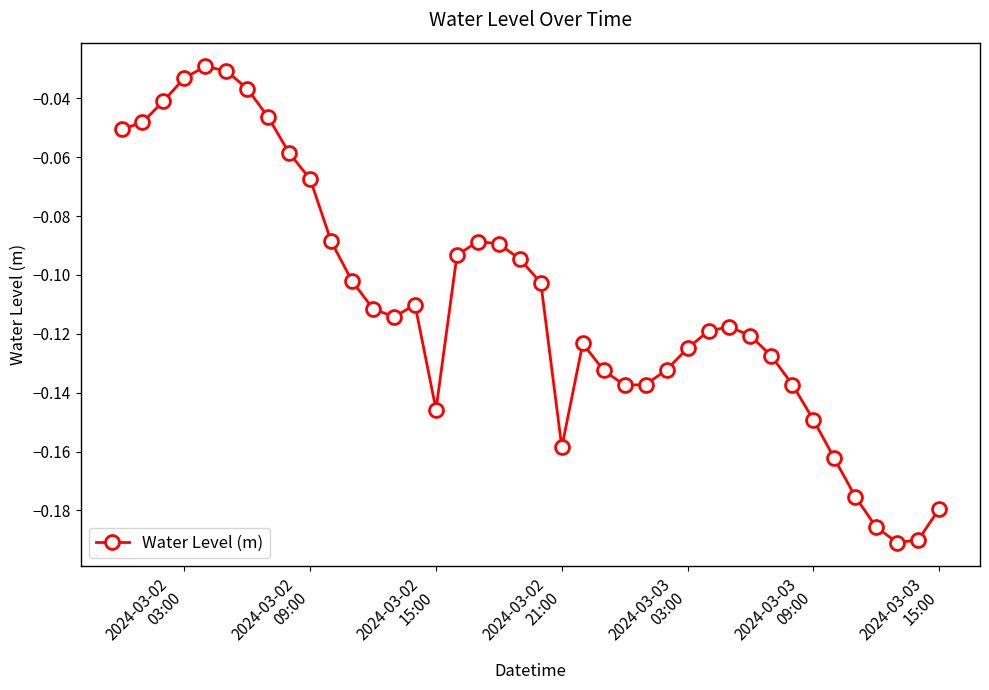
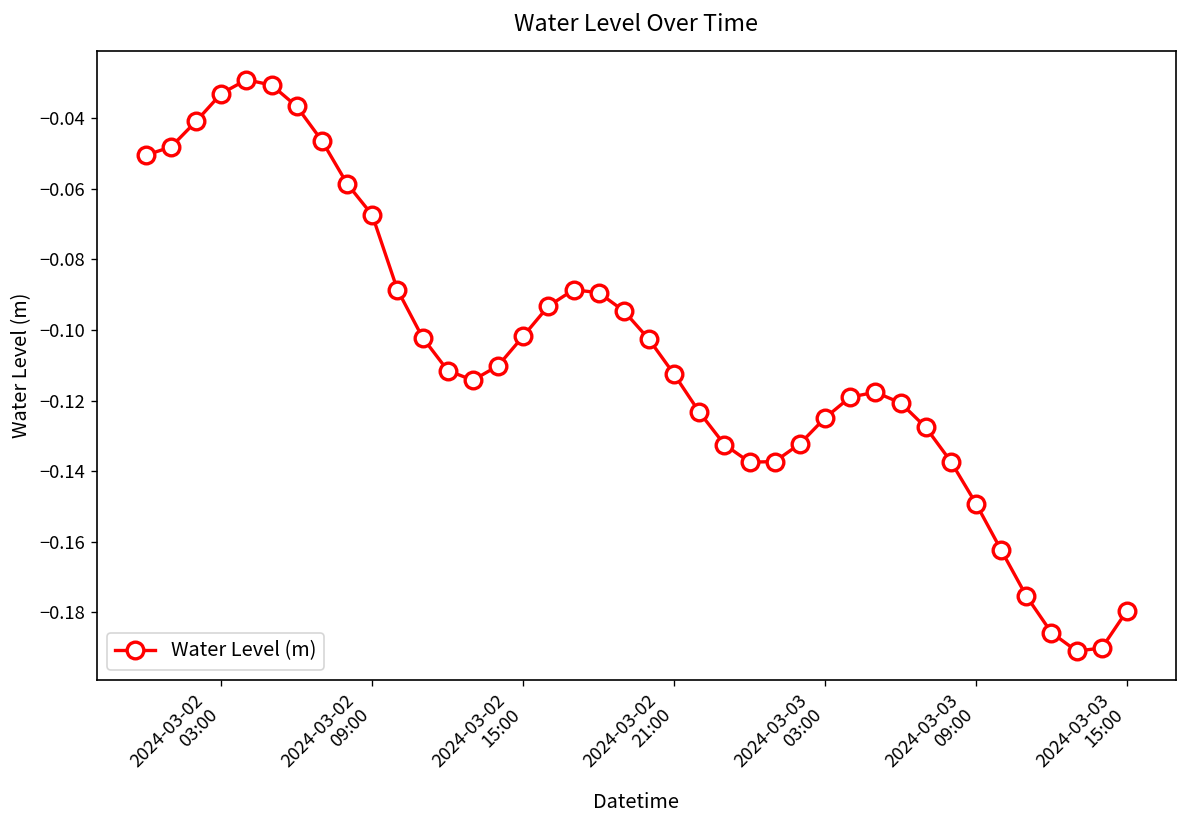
  {
    "2024-03-02 03:00": -0.033,
    "2024-03-02 09:00": -0.067,
-   "2024-03-02 15:00": -0.146,
-   "2024-03-02 21:00": -0.159,
+   "2024-03-02 15:00": -0.102,
+   "2024-03-02 21:00": -0.113,
    "2024-03-03 03:00": -0.125,
    "2024-03-03 09:00": -0.149,
    "2024-03-03 15:00": -0.180
  }
